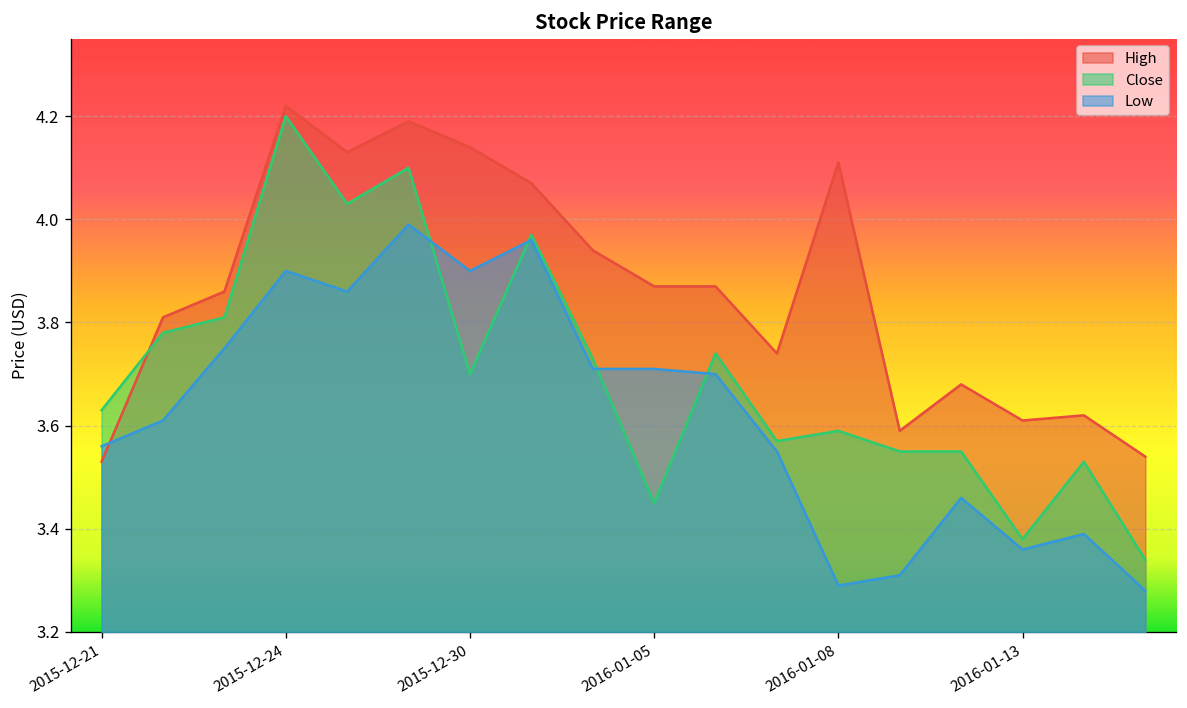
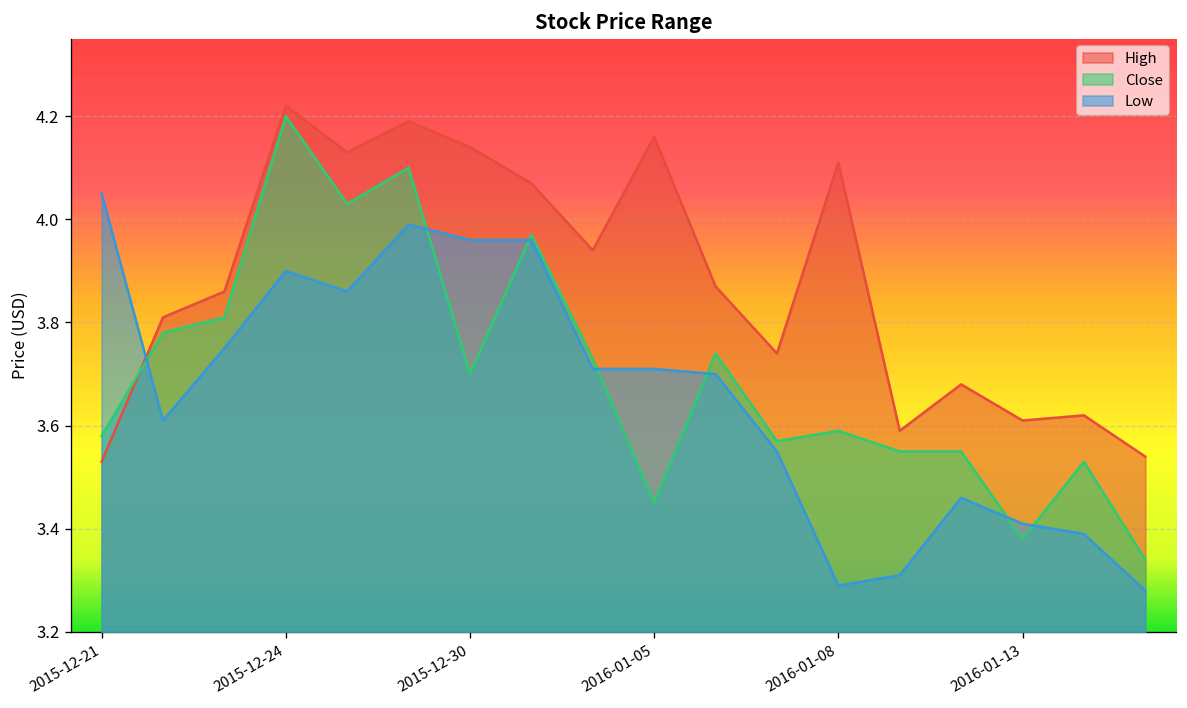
  {
    "High": {
      "2015-12-21": 3.53,
      "2015-12-24": 4.22,
      "2015-12-30": 4.14,
-     "2016-01-05": 3.87,
+     "2016-01-05": 4.16,
      "2016-01-08": 4.11,
      "2016-01-13": 3.61
    },
    "Close": {
-     "2015-12-21": 3.63,
+     "2015-12-21": 3.58,
      "2015-12-24": 4.20,
      "2015-12-30": 3.70,
      "2016-01-05": 3.45,
      "2016-01-08": 3.59,
      "2016-01-13": 3.38
    },
    "Low": {
-     "2015-12-21": 3.56,
+     "2015-12-21": 4.05,
      "2015-12-24": 3.90,
-     "2015-12-30": 3.90,
+     "2015-12-30": 3.96,
      "2016-01-05": 3.71,
      "2016-01-08": 3.29,
-     "2016-01-13": 3.36
+     "2016-01-13": 3.41
    }
  }
